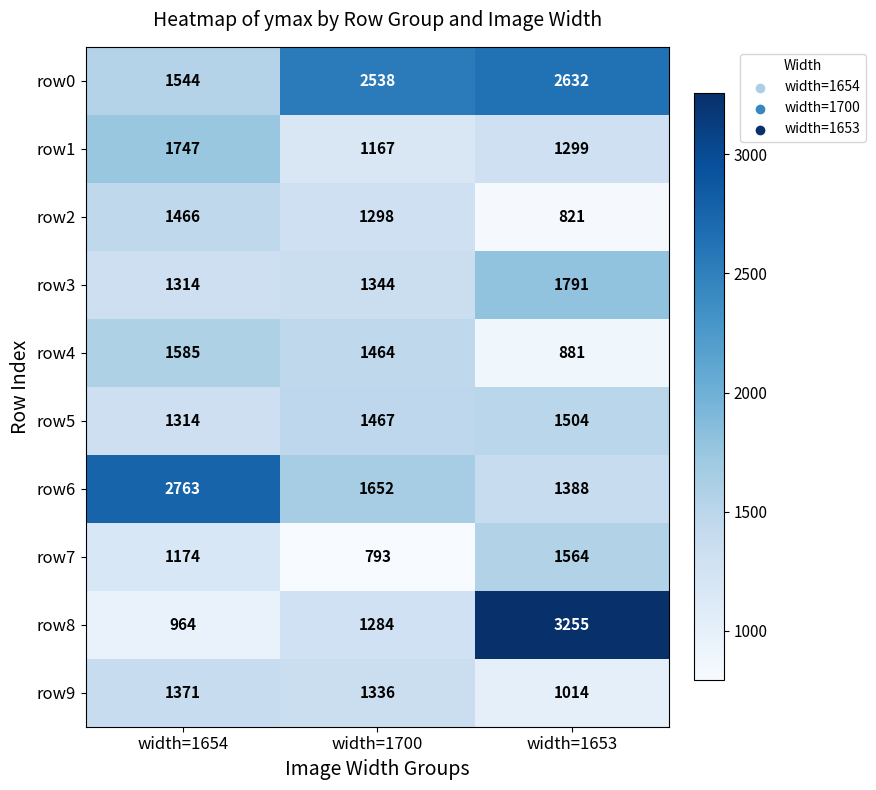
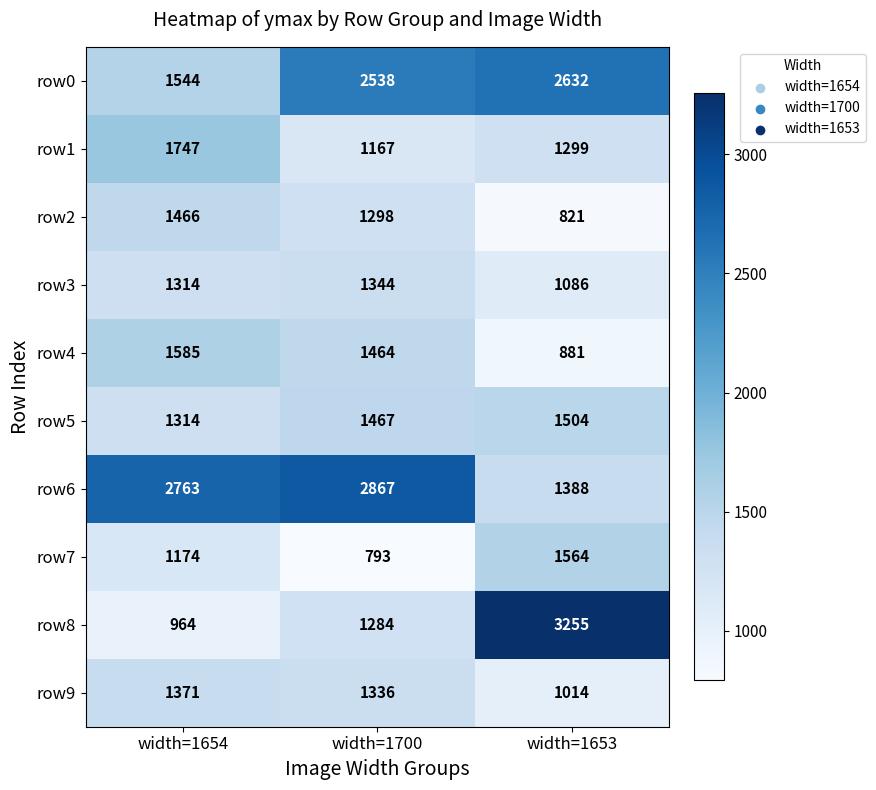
  {
    "row0": {
      "width=1654": 1544,
      "width=1700": 2538,
      "width=1653": 2632
    },
    "row1": {
      "width=1654": 1747,
      "width=1700": 1167,
      "width=1653": 1299
    },
    "row2": {
      "width=1654": 1466,
      "width=1700": 1298,
      "width=1653": 821
    },
    "row3": {
      "width=1654": 1314,
      "width=1700": 1344,
-     "width=1653": 1791
+     "width=1653": 1086
    },
    "row4": {
      "width=1654": 1585,
      "width=1700": 1464,
      "width=1653": 881
    },
    "row5": {
      "width=1654": 1314,
      "width=1700": 1467,
      "width=1653": 1504
    },
    "row6": {
      "width=1654": 2763,
-     "width=1700": 1652,
+     "width=1700": 2867,
      "width=1653": 1388
    },
    "row7": {
      "width=1654": 1174,
      "width=1700": 793,
      "width=1653": 1564
    },
    "row8": {
      "width=1654": 964,
      "width=1700": 1284,
      "width=1653": 3255
    },
    "row9": {
      "width=1654": 1371,
      "width=1700": 1336,
      "width=1653": 1014
    }
  }
